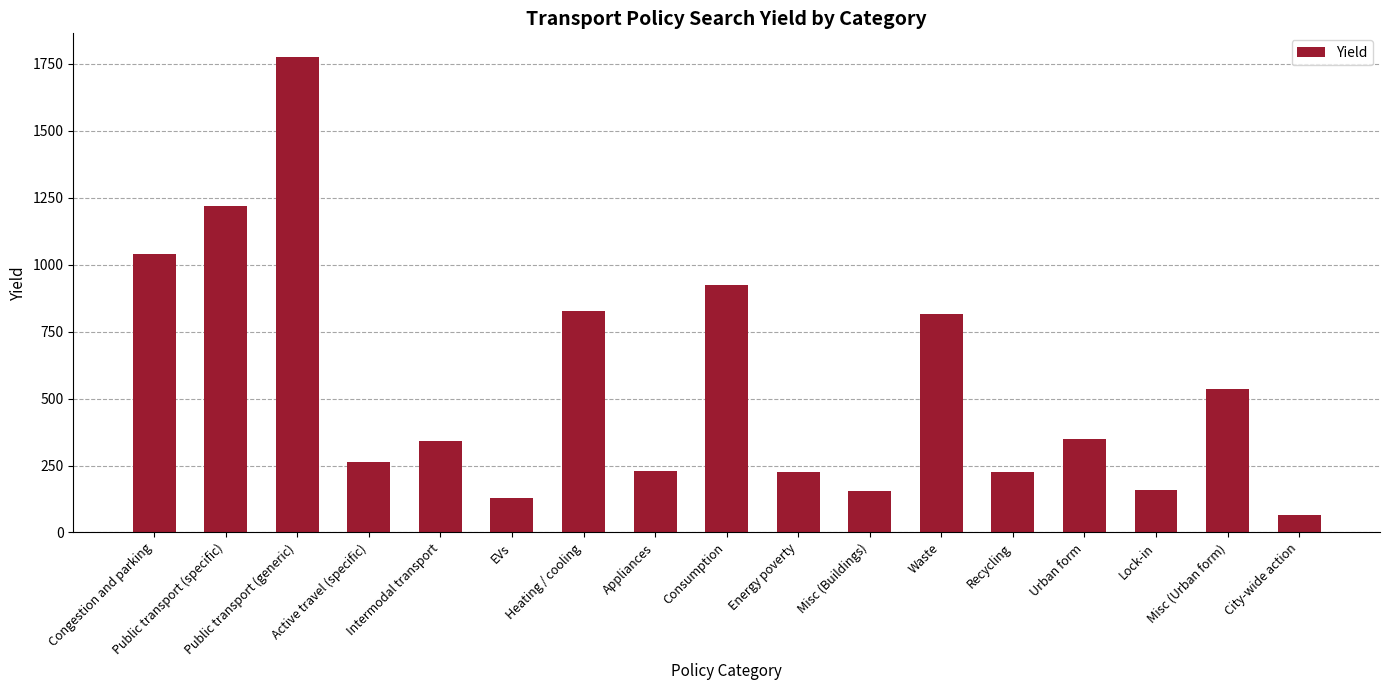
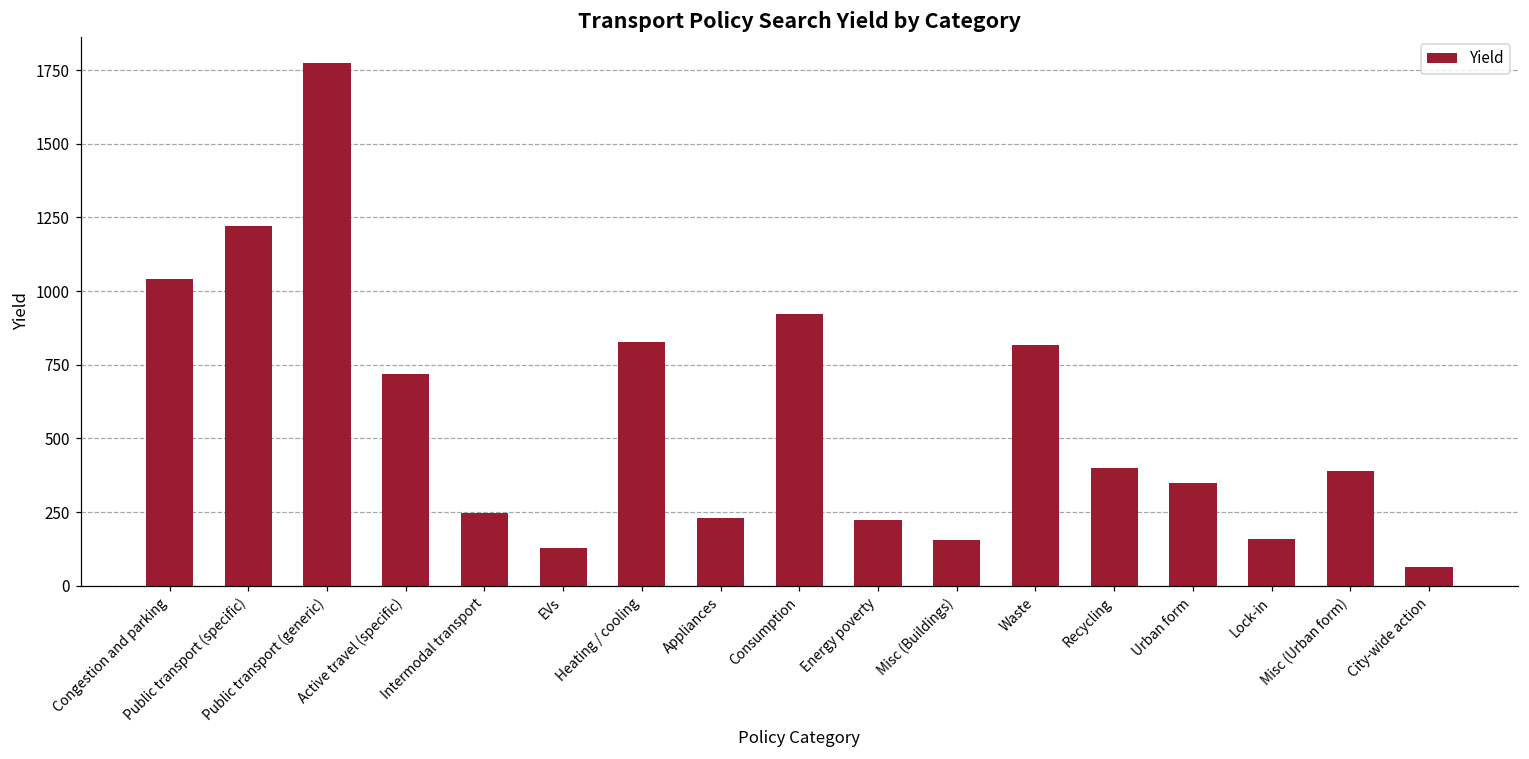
  {
    "Congestion and parking": 1040,
    "Public transport (specific)": 1220,
    "Public transport (generic)": 1780,
-   "Active travel (specific)": 260,
-   "Intermodal transport": 340,
+   "Active travel (specific)": 720,
+   "Intermodal transport": 250,
    "EVs": 130,
    "Heating / cooling": 830,
    "Appliances": 230,
    "Consumption": 920,
    "Energy poverty": 220,
    "Misc (Buildings)": 150,
    "Waste": 820,
-   "Recycling": 230,
+   "Recycling": 400,
    "Urban form": 350,
    "Lock-in": 160,
-   "Misc (Urban form)": 540,
+   "Misc (Urban form)": 390,
    "City-wide action": 70
  }
